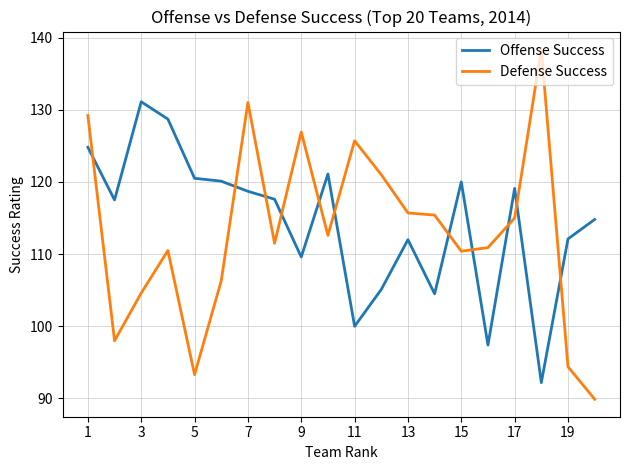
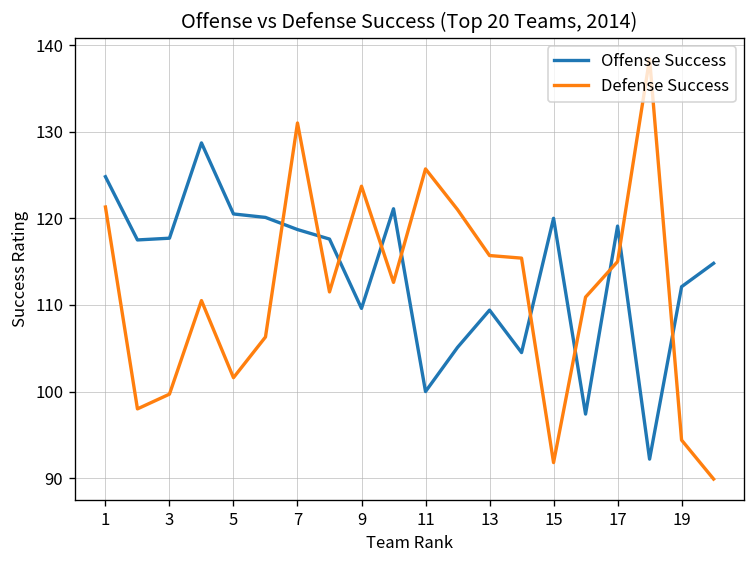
  {
    "Offense Success": {
      "1": 125,
-     "3": 131,
+     "3": 118,
      "5": 121,
      "7": 119,
      "9": 110,
      "11": 100,
-     "13": 112,
+     "13": 109,
      "15": 120,
      "17": 119,
      "19": 112
    },
    "Defense Success": {
-     "1": 129,
-     "3": 105,
-     "5": 93,
+     "1": 121,
+     "3": 100,
+     "5": 102,
      "7": 131,
-     "9": 127,
+     "9": 124,
      "11": 126,
      "13": 116,
-     "15": 110,
+     "15": 92,
      "17": 115,
      "19": 94
    }
  }
